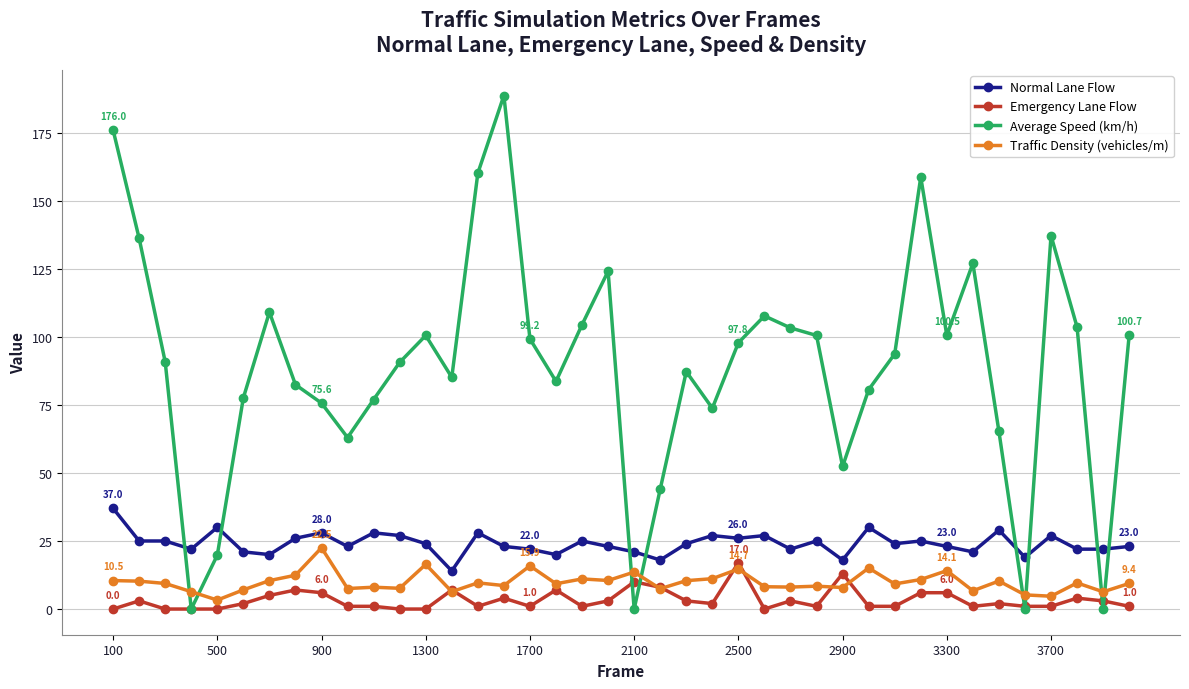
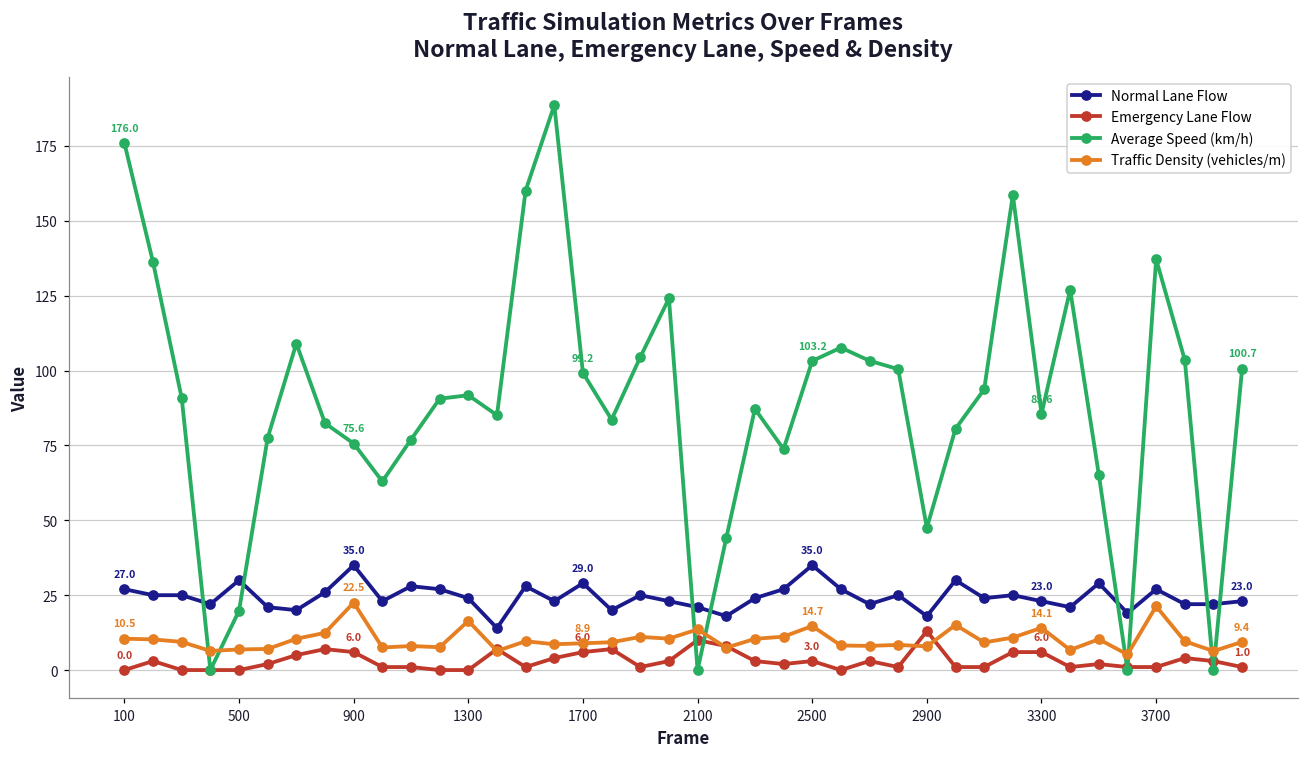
  {
    "Normal Lane Flow": {
-     "100": 37.0,
-     "900": 28.0,
-     "1700": 22.0,
-     "2500": 26.0,
+     "100": 27.0,
+     "900": 35.0,
+     "1700": 29.0,
+     "2500": 35.0,
      "3300": 23.0
    },
    "Emergency Lane Flow": {
      "100": 0.0,
      "900": 6.0,
-     "1700": 1.0,
-     "2500": 17.0,
+     "1700": 6.0,
+     "2500": 3.0,
      "3300": 6.0
    },
    "Average Speed (km/h)": {
      "100": 176.0,
      "900": 75.6,
-     "1300": 100,
+     "1300": 92,
      "1700": 99.2,
-     "2500": 97.8,
-     "2900": 52,
-     "3300": 100.5
+     "2500": 103.2,
+     "2900": 47,
+     "3300": 85.6
    },
    "Traffic Density (vehicles/m)": {
      "100": 10.5,
-     "500": 3,
-     "1700": 15.9,
+     "500": 7,
+     "1700": 8.9,
      "3300": 14.1,
-     "3700": 5
+     "3700": 21
    }
  }
